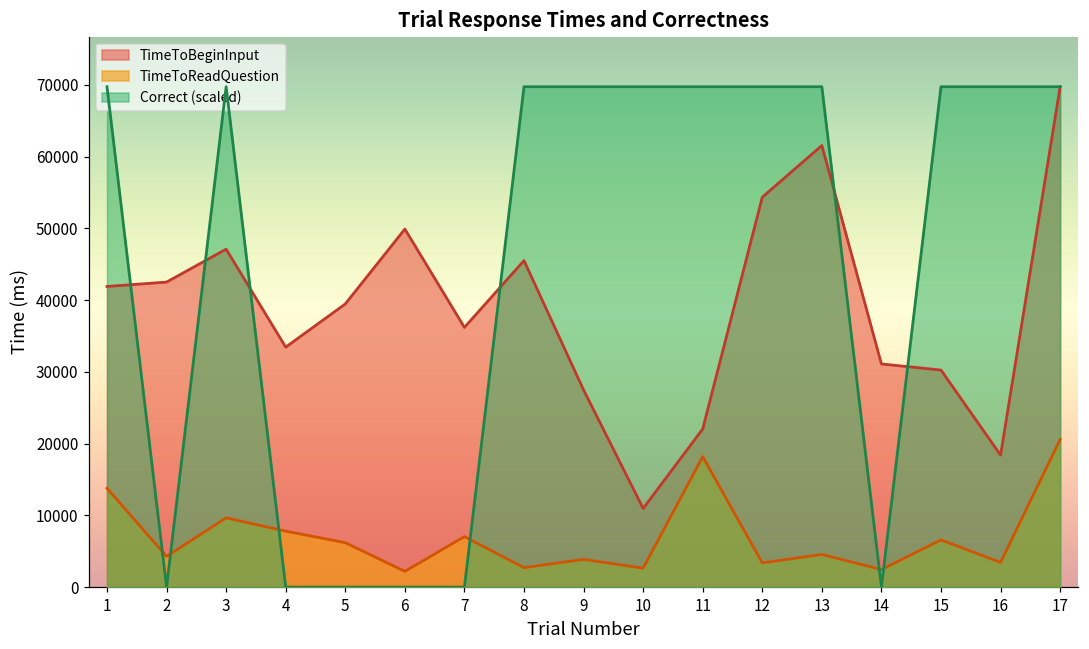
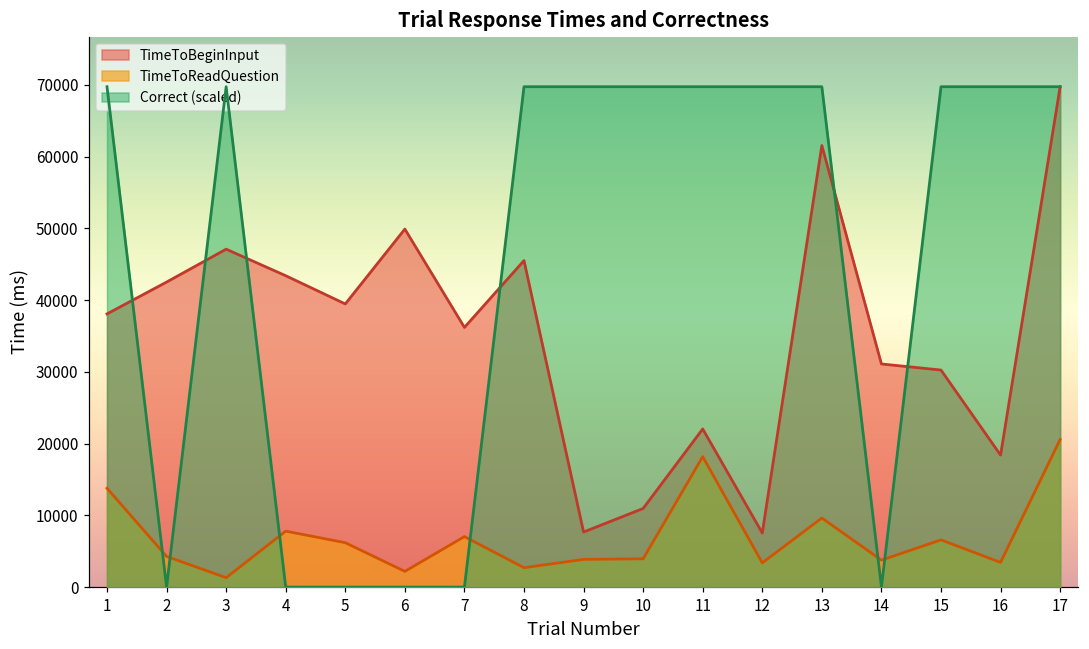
  {
    "TimeToBeginInput": {
-     "1": 42000,
+     "1": 38000,
      "2": 43000,
      "3": 47000,
-     "4": 33000,
+     "4": 43000,
      "5": 39000,
      "6": 50000,
      "7": 36000,
      "8": 46000,
-     "9": 27000,
+     "9": 8000,
      "10": 11000,
      "11": 22000,
-     "12": 54000,
+     "12": 8000,
      "13": 62000,
      "14": 31000,
      "15": 30000,
      "16": 18000
    },
    "TimeToReadQuestion": {
      "1": 14000,
      "2": 4000,
-     "3": 10000,
+     "3": 1000,
      "4": 8000,
      "5": 6000,
      "6": 2000,
      "7": 7000,
      "8": 3000,
      "9": 4000,
-     "10": 3000,
+     "10": 4000,
      "11": 18000,
      "12": 3000,
-     "13": 5000,
-     "14": 2000,
+     "13": 10000,
+     "14": 4000,
      "15": 7000,
      "16": 3000,
      "17": 21000
    },
    "Correct (scaled)": {
      "2": 0,
      "4": 0,
      "5": 0,
      "6": 0,
      "7": 0,
      "8": 70000,
      "9": 70000,
      "10": 70000,
      "11": 70000,
      "12": 70000,
      "13": 70000,
      "14": 0,
      "15": 70000,
      "16": 70000
    }
  }
